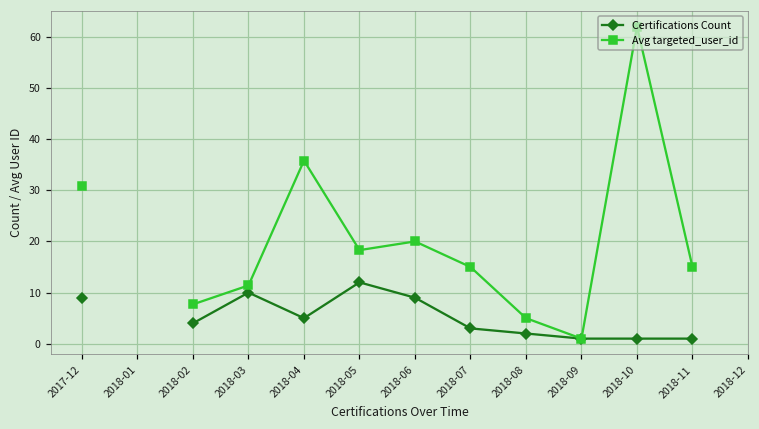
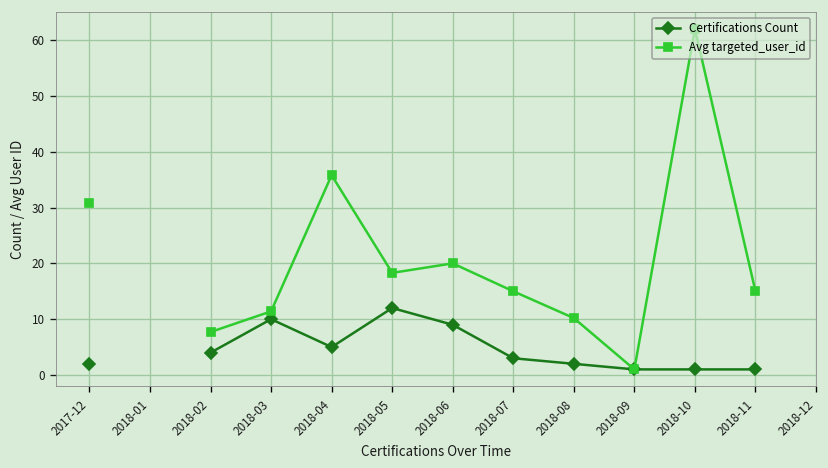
  {
    "Certifications Count": {
-     "2017-12": 9,
+     "2017-12": 2,
      "2018-02": 4,
      "2018-03": 10,
      "2018-04": 5,
      "2018-05": 12,
      "2018-06": 9,
      "2018-07": 3,
      "2018-08": 2,
      "2018-10": 1,
      "2018-11": 1
    },
    "Avg targeted_user_id": {
      "2017-12": 31,
      "2018-02": 8,
      "2018-03": 11,
      "2018-04": 36,
      "2018-05": 18,
      "2018-06": 20,
      "2018-07": 15,
-     "2018-08": 5,
+     "2018-08": 10,
      "2018-11": 15
    }
  }
